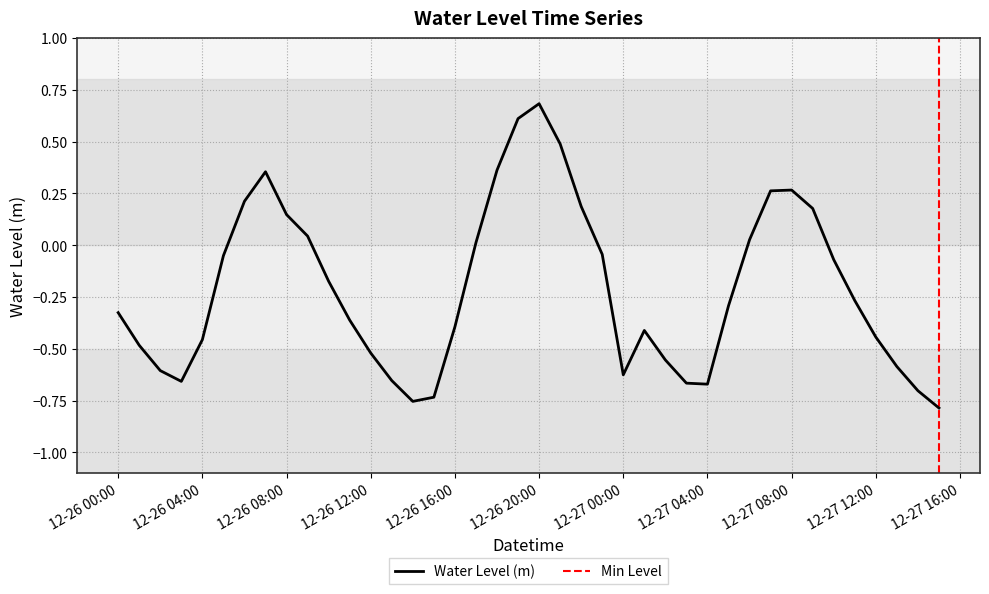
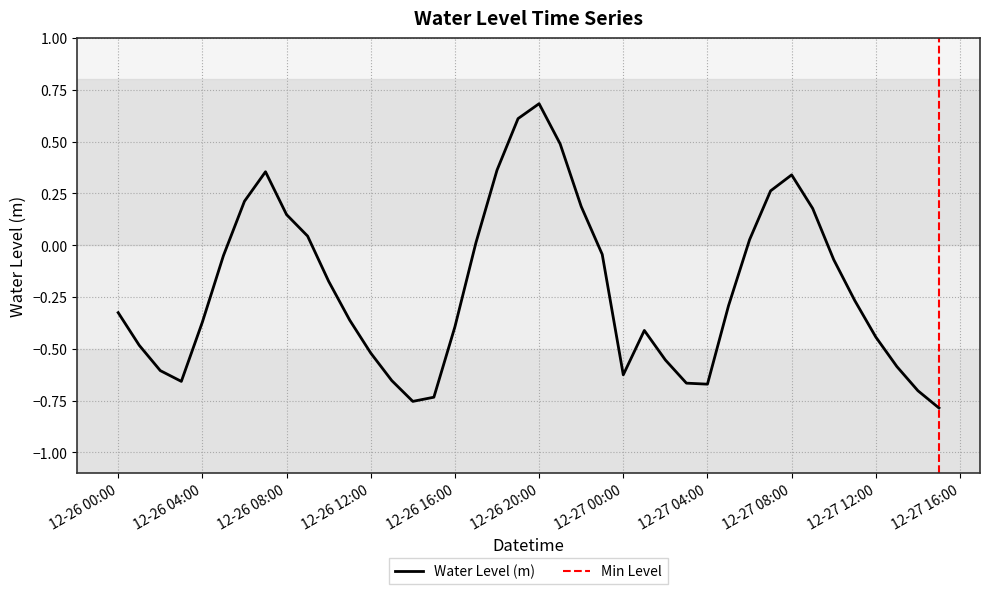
  {
    "12-26 00:00": -0.33,
-   "12-26 04:00": -0.46,
+   "12-26 04:00": -0.37,
    "12-26 08:00": 0.15,
    "12-26 12:00": -0.52,
    "12-26 16:00": -0.39,
    "12-26 20:00": 0.68,
    "12-27 00:00": -0.63,
    "12-27 04:00": -0.67,
-   "12-27 08:00": 0.27,
+   "12-27 08:00": 0.34,
    "12-27 12:00": -0.44
  }
